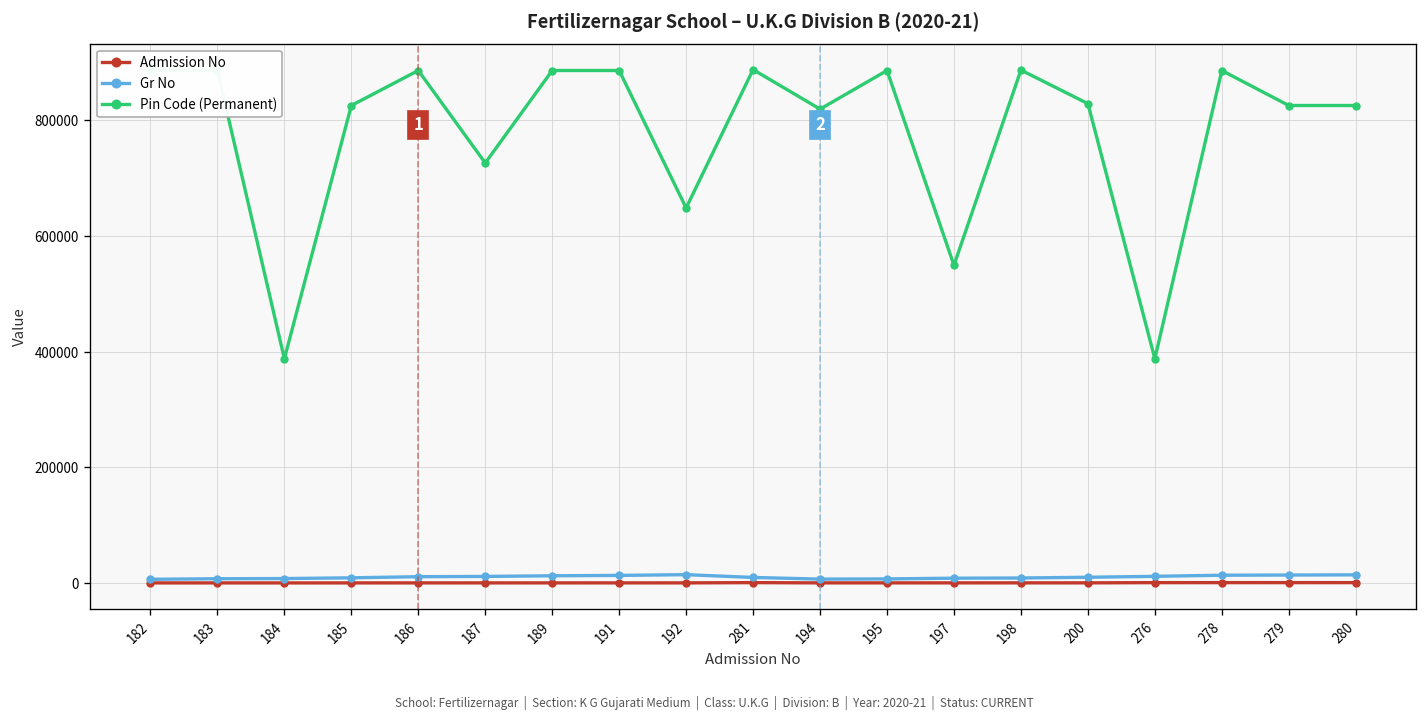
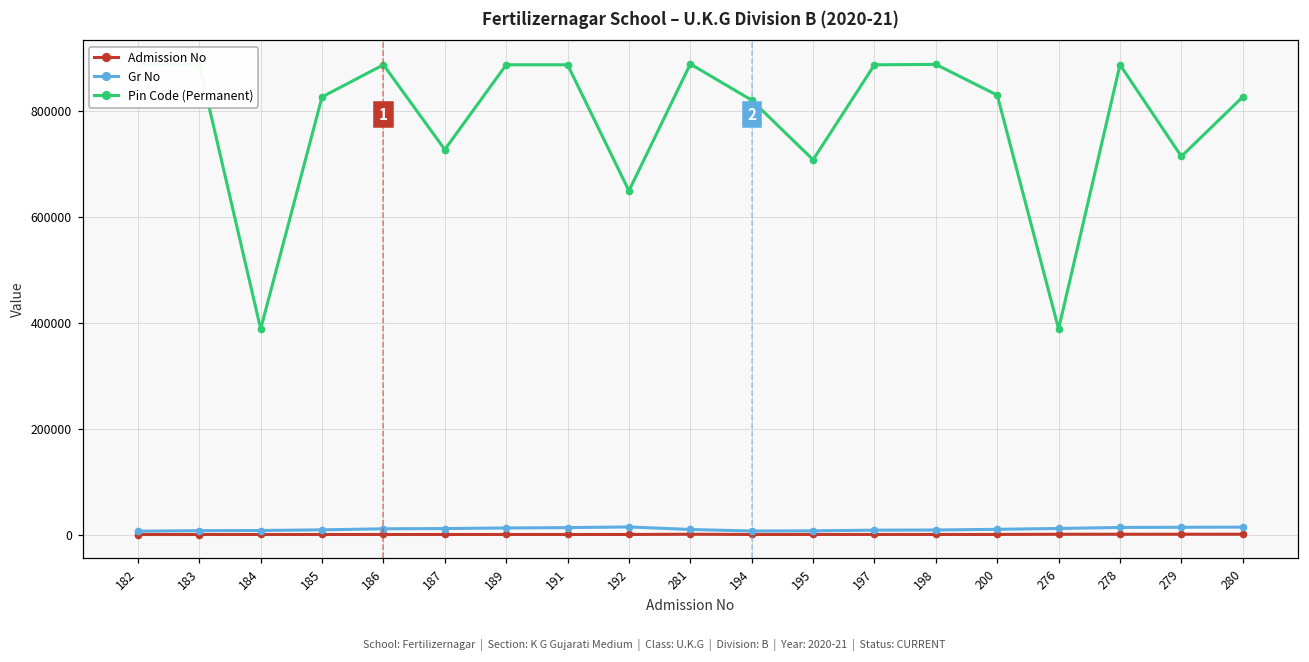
  {
    "Admission No": {
      "182": 0,
      "183": 0,
      "184": 0,
      "185": 0,
      "186": 0,
      "187": 0,
      "189": 0,
      "191": 0,
      "192": 0,
      "281": 0,
      "194": 0,
      "195": 0,
      "197": 0,
      "198": 0,
      "200": 0,
      "276": 0,
      "278": 0,
      "279": 0,
      "280": 0
    },
    "Gr No": {
      "182": 10000,
      "183": 10000,
      "184": 10000,
      "185": 10000,
      "186": 10000,
      "187": 10000,
      "189": 10000,
      "191": 10000,
      "192": 10000,
      "281": 10000,
      "194": 10000,
      "195": 10000,
      "197": 10000,
      "198": 10000,
      "200": 10000,
      "276": 10000,
      "278": 10000,
      "279": 10000,
      "280": 10000
    },
    "Pin Code (Permanent)": {
      "184": 390000,
      "185": 830000,
      "186": 890000,
      "187": 730000,
      "189": 890000,
      "191": 890000,
      "192": 650000,
      "281": 890000,
-     "195": 890000,
-     "197": 550000,
+     "195": 710000,
+     "197": 890000,
      "198": 890000,
      "200": 830000,
      "276": 390000,
      "278": 890000,
-     "279": 830000,
+     "279": 710000,
      "280": 830000
    }
  }
